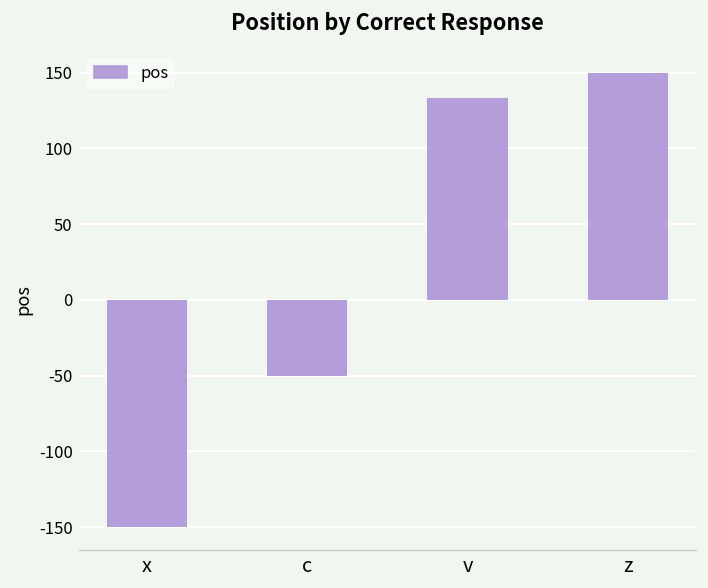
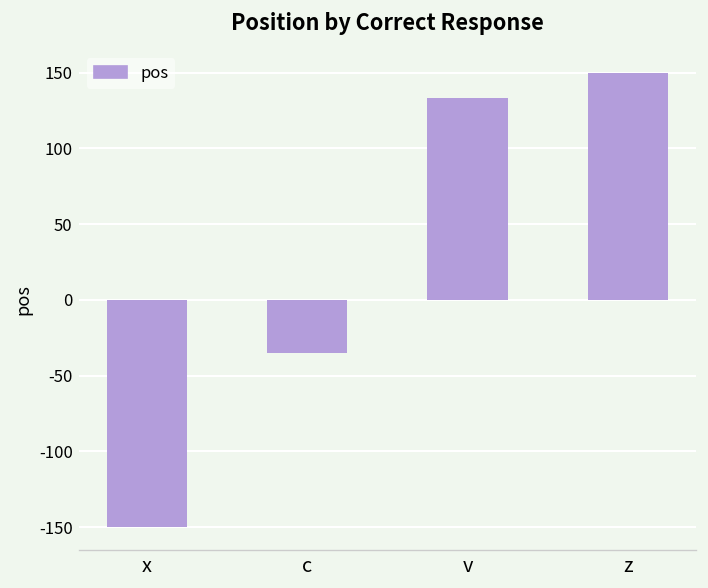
  {
    "x": -150,
-   "c": -50,
+   "c": -35,
    "v": 133,
    "z": 150
  }
